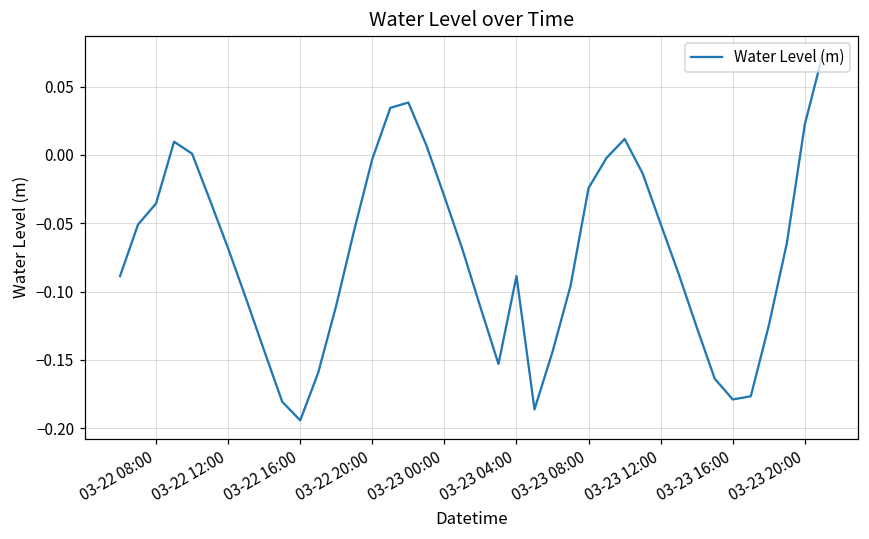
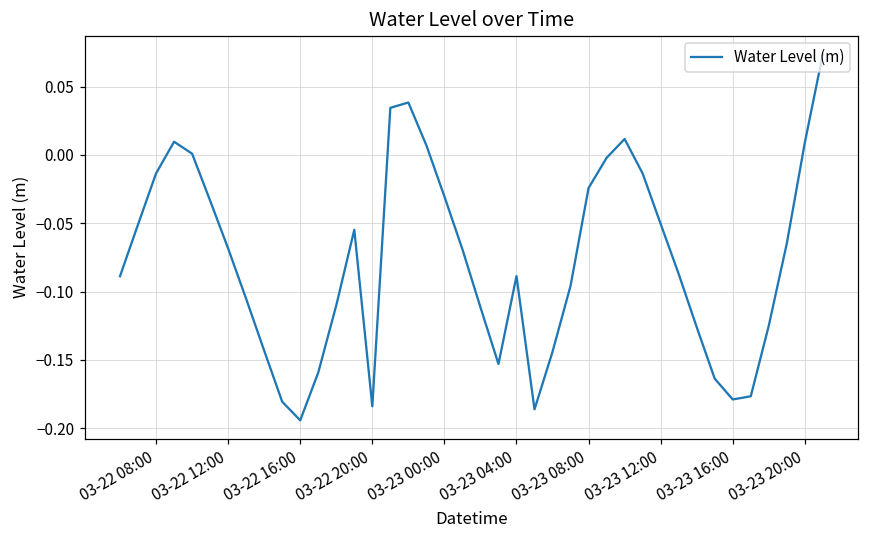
  {
-   "03-22 08:00": -0.036,
+   "03-22 08:00": -0.013,
    "03-22 12:00": -0.068,
    "03-22 16:00": -0.194,
-   "03-22 20:00": -0.003,
+   "03-22 20:00": -0.184,
    "03-23 00:00": -0.030,
    "03-23 04:00": -0.089,
    "03-23 08:00": -0.024,
    "03-23 12:00": -0.050,
    "03-23 16:00": -0.179,
-   "03-23 20:00": 0.022
+   "03-23 20:00": 0.009
  }
